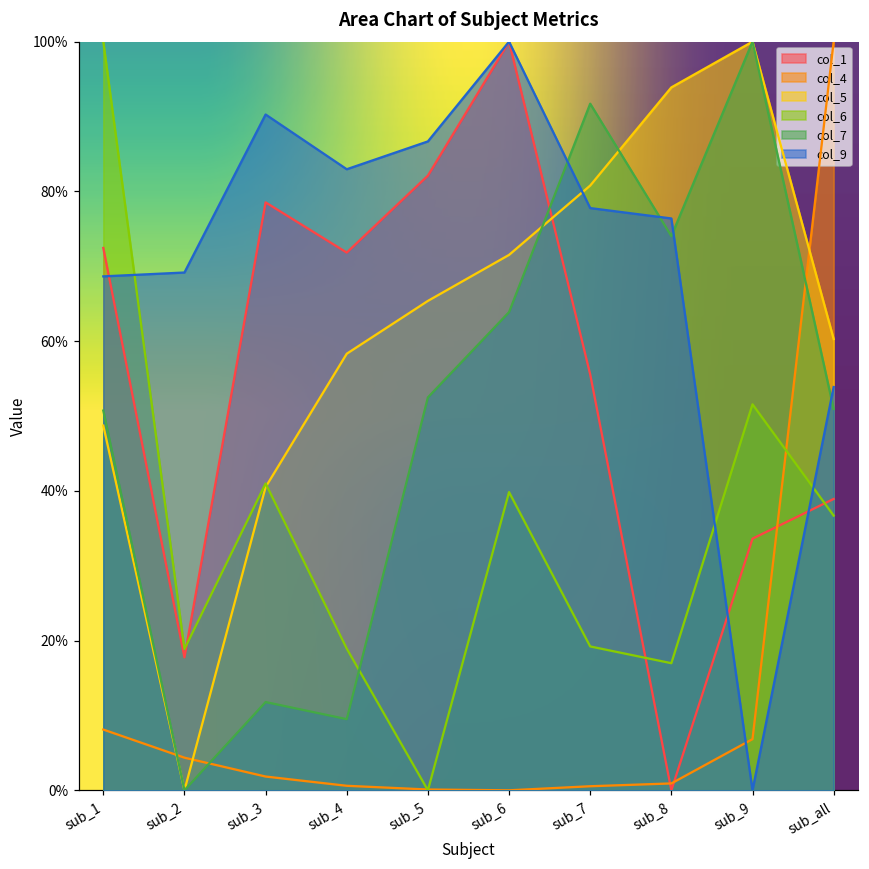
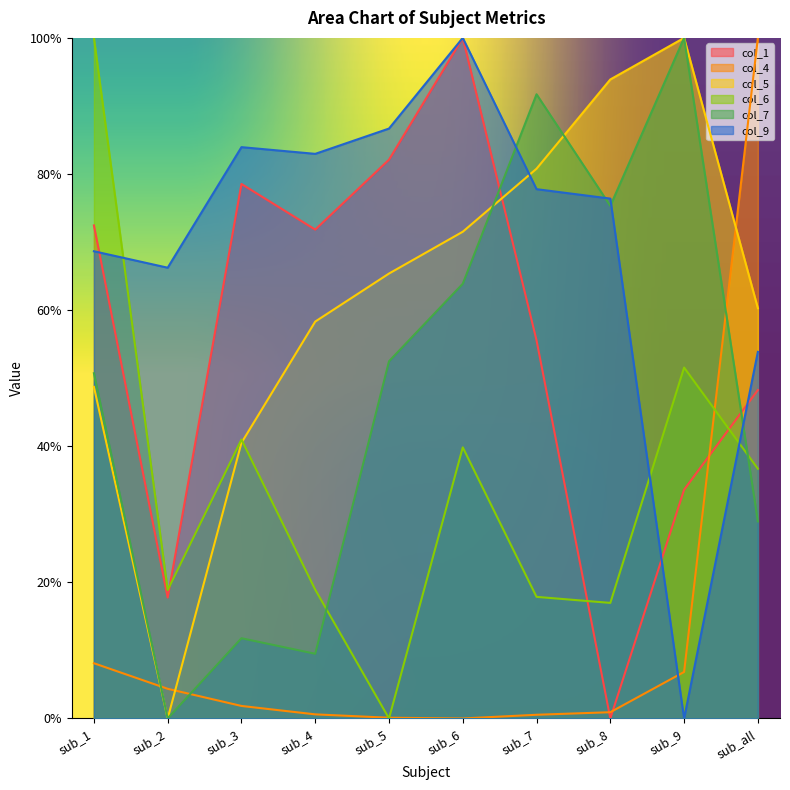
  {
    "col_1": {
      "sub_1": "72%",
      "sub_2": "18%",
      "sub_3": "79%",
      "sub_4": "72%",
      "sub_5": "82%",
      "sub_7": "56%",
      "sub_8": "0%",
      "sub_9": "34%",
-     "sub_all": "39%"
+     "sub_all": "48%"
    },
    "col_6": {
      "sub_1": "100%",
      "sub_2": "19%",
      "sub_3": "41%",
      "sub_4": "19%",
      "sub_6": "40%",
-     "sub_7": "19%",
+     "sub_7": "18%",
      "sub_8": "17%",
      "sub_9": "52%",
      "sub_all": "37%"
    },
    "col_7": {
      "sub_1": "51%",
      "sub_3": "12%",
      "sub_4": "10%",
      "sub_5": "52%",
      "sub_6": "64%",
      "sub_7": "92%",
-     "sub_8": "74%",
-     "sub_all": "51%"
+     "sub_8": "75%",
+     "sub_all": "29%"
    },
    "col_9": {
      "sub_1": "69%",
-     "sub_2": "69%",
-     "sub_3": "90%",
+     "sub_2": "66%",
+     "sub_3": "84%",
      "sub_4": "83%",
      "sub_5": "87%",
      "sub_7": "78%",
      "sub_8": "76%",
      "sub_9": "0%",
      "sub_all": "54%"
    }
  }
